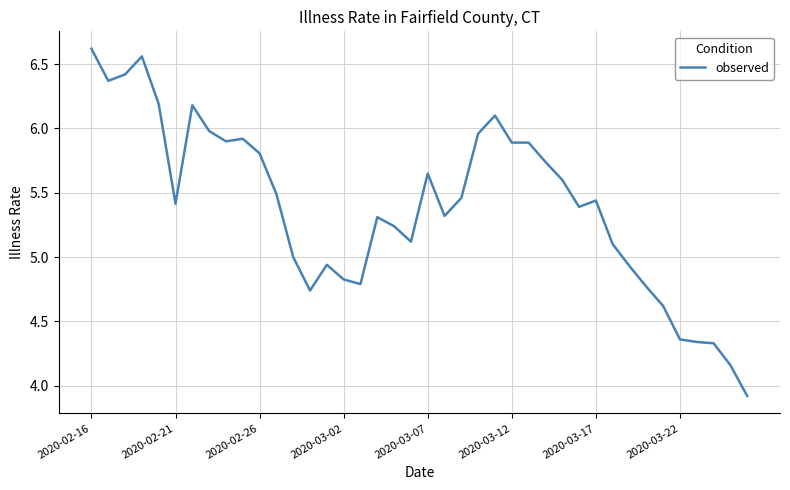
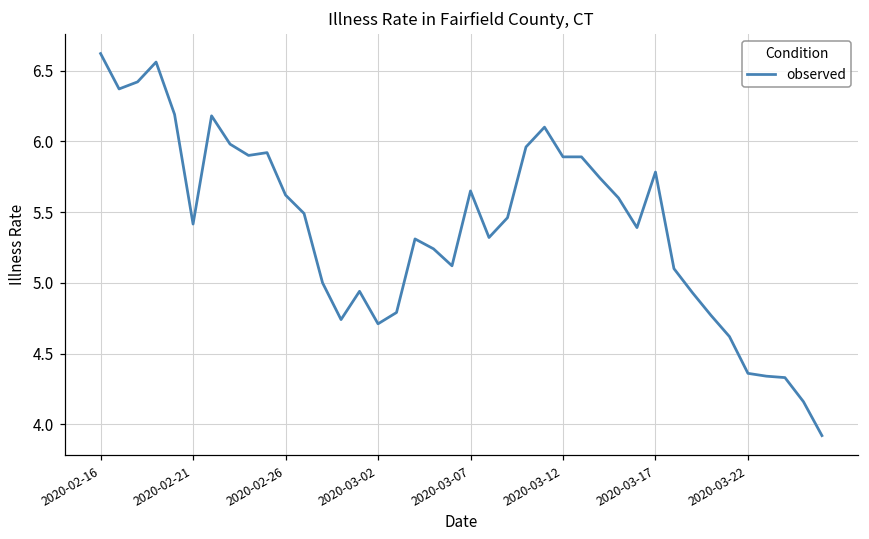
  {
    "2020-02-16": 6.62,
    "2020-02-21": 5.42,
-   "2020-02-26": 5.81,
-   "2020-03-02": 4.83,
+   "2020-02-26": 5.62,
+   "2020-03-02": 4.71,
    "2020-03-07": 5.65,
    "2020-03-12": 5.89,
-   "2020-03-17": 5.44,
+   "2020-03-17": 5.78,
    "2020-03-22": 4.36
  }
